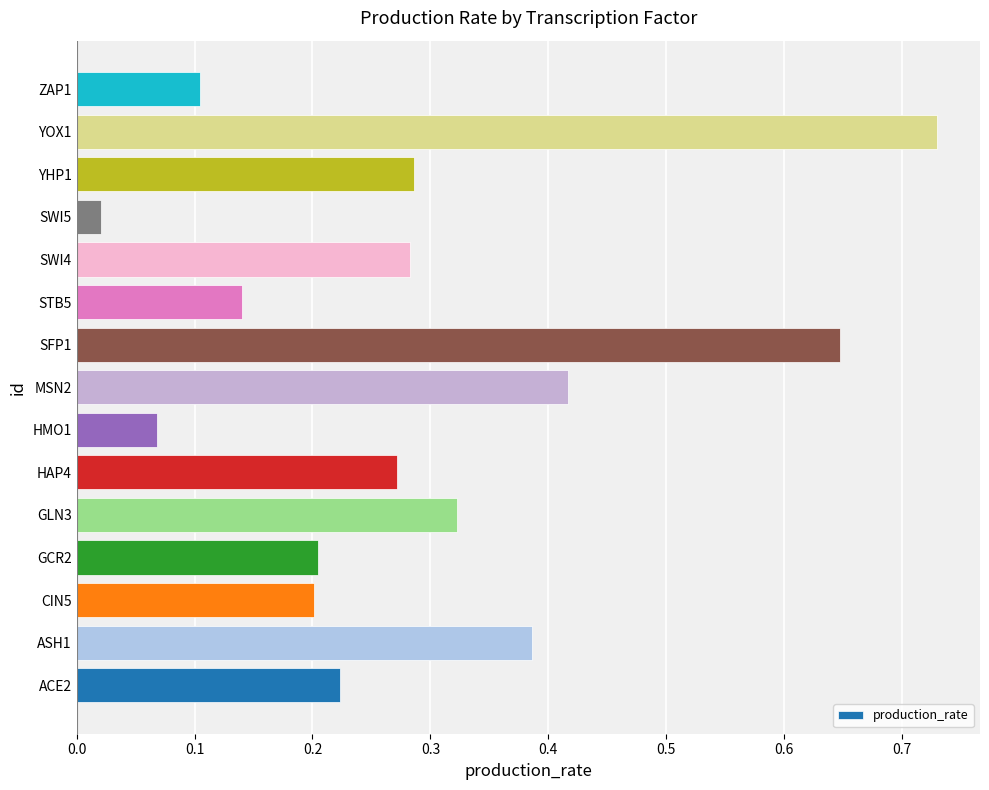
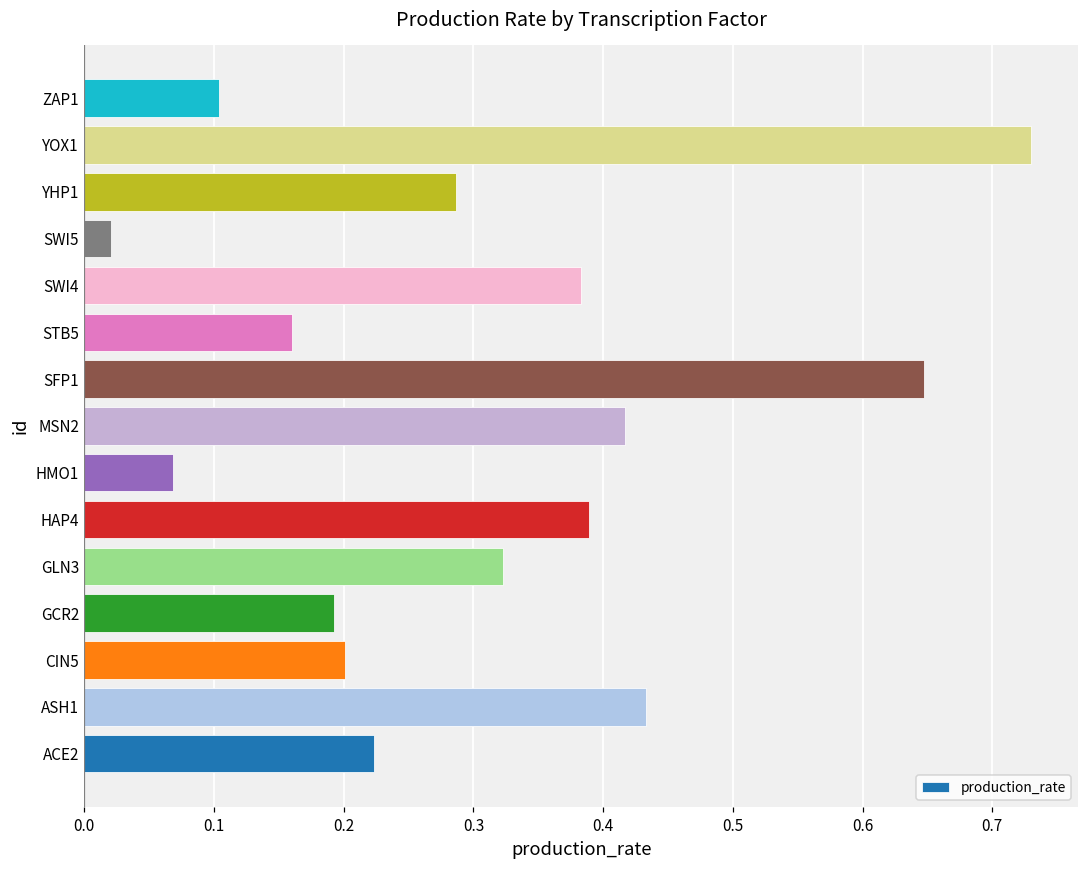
  {
    "ZAP1": 0.104,
    "YOX1": 0.730,
    "YHP1": 0.287,
    "SWI5": 0.021,
-   "SWI4": 0.283,
-   "STB5": 0.14,
+   "SWI4": 0.383,
+   "STB5": 0.16,
    "SFP1": 0.647,
    "MSN2": 0.417,
    "HMO1": 0.068,
-   "HAP4": 0.272,
+   "HAP4": 0.389,
    "GLN3": 0.322,
-   "GCR2": 0.205,
+   "GCR2": 0.193,
    "CIN5": 0.201,
-   "ASH1": 0.386,
+   "ASH1": 0.433,
    "ACE2": 0.224
  }
